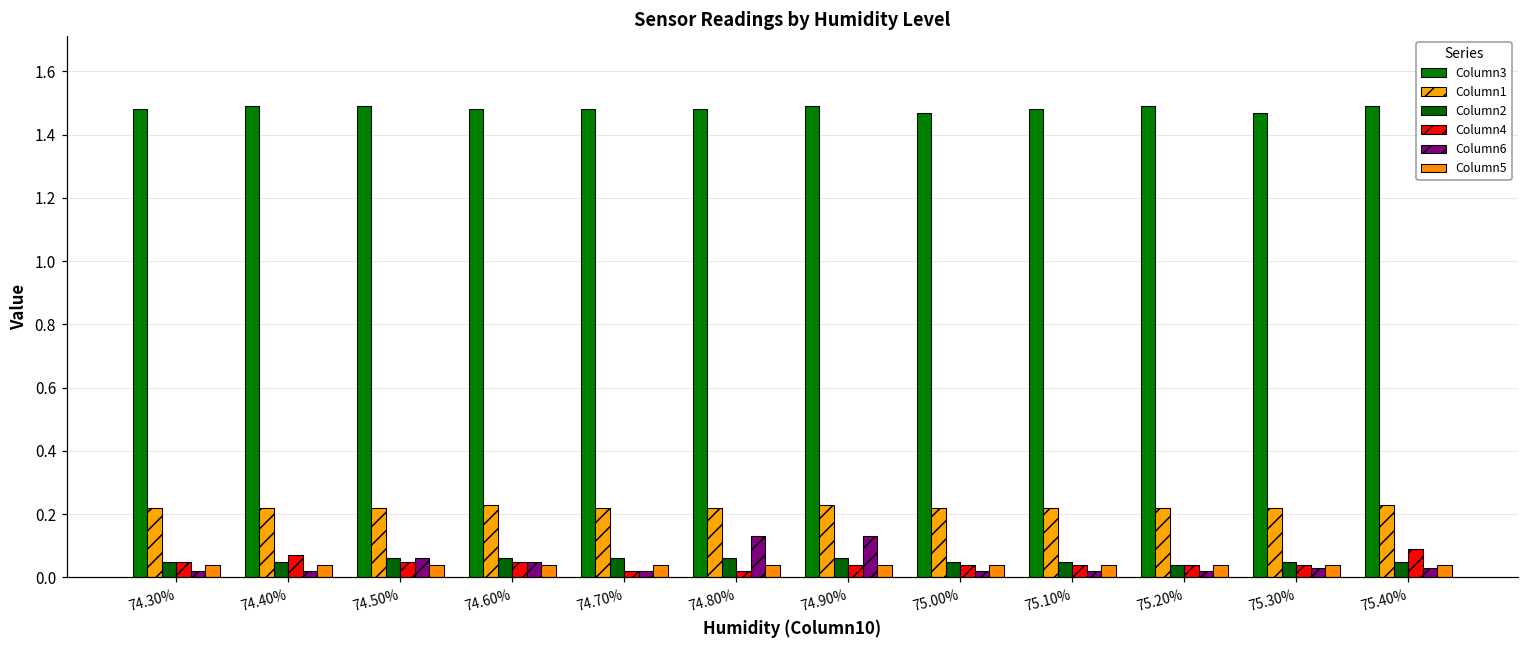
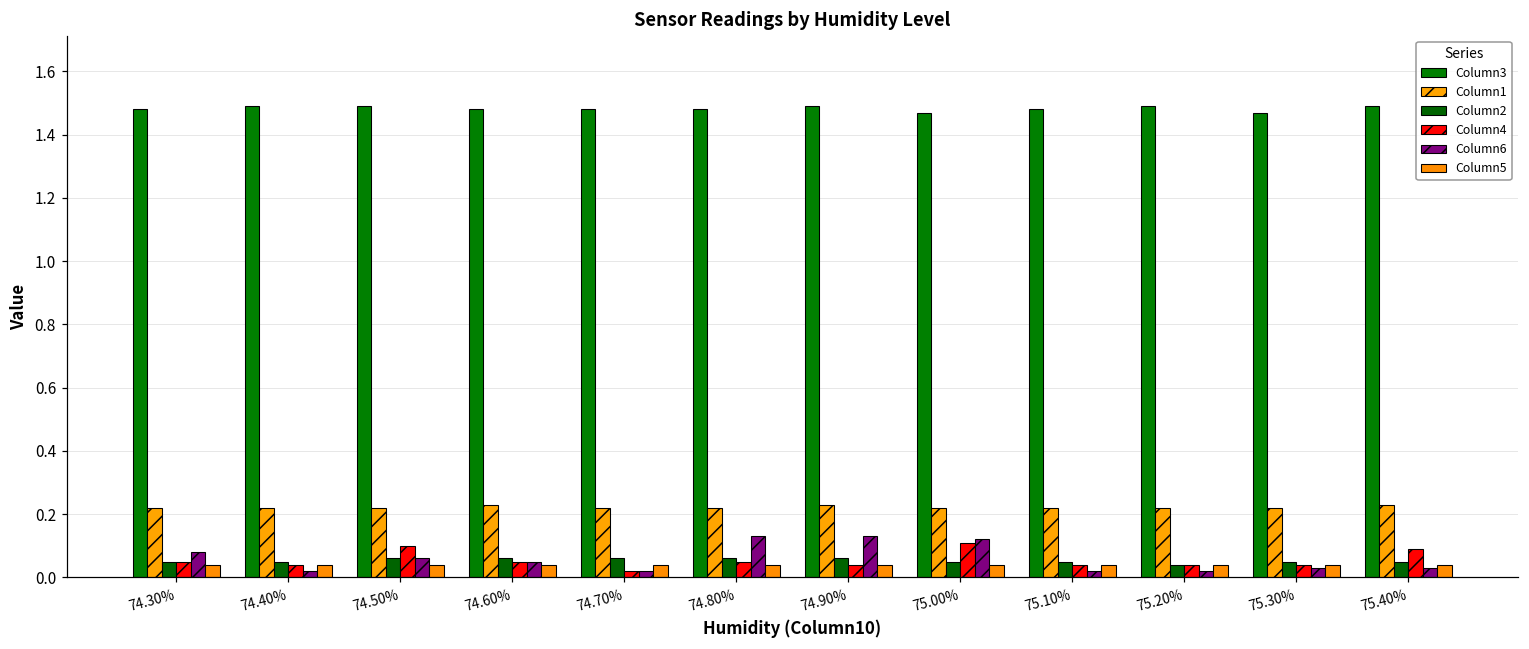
  {
    "Column4": {
      "74.30%": 0.05,
-     "74.40%": 0.07,
-     "74.50%": 0.05,
+     "74.40%": 0.04,
+     "74.50%": 0.10,
      "74.60%": 0.05,
      "74.70%": 0.02,
-     "74.80%": 0.02,
+     "74.80%": 0.05,
      "74.90%": 0.04,
-     "75.00%": 0.04,
+     "75.00%": 0.11,
      "75.10%": 0.04,
      "75.20%": 0.04,
      "75.30%": 0.04,
      "75.40%": 0.09
    },
    "Column6": {
-     "74.30%": 0.02,
+     "74.30%": 0.08,
      "74.40%": 0.02,
      "74.50%": 0.06,
      "74.60%": 0.05,
      "74.70%": 0.02,
      "74.80%": 0.13,
      "74.90%": 0.13,
-     "75.00%": 0.02,
+     "75.00%": 0.12,
      "75.10%": 0.02,
      "75.20%": 0.02,
      "75.30%": 0.03,
      "75.40%": 0.03
    }
  }
